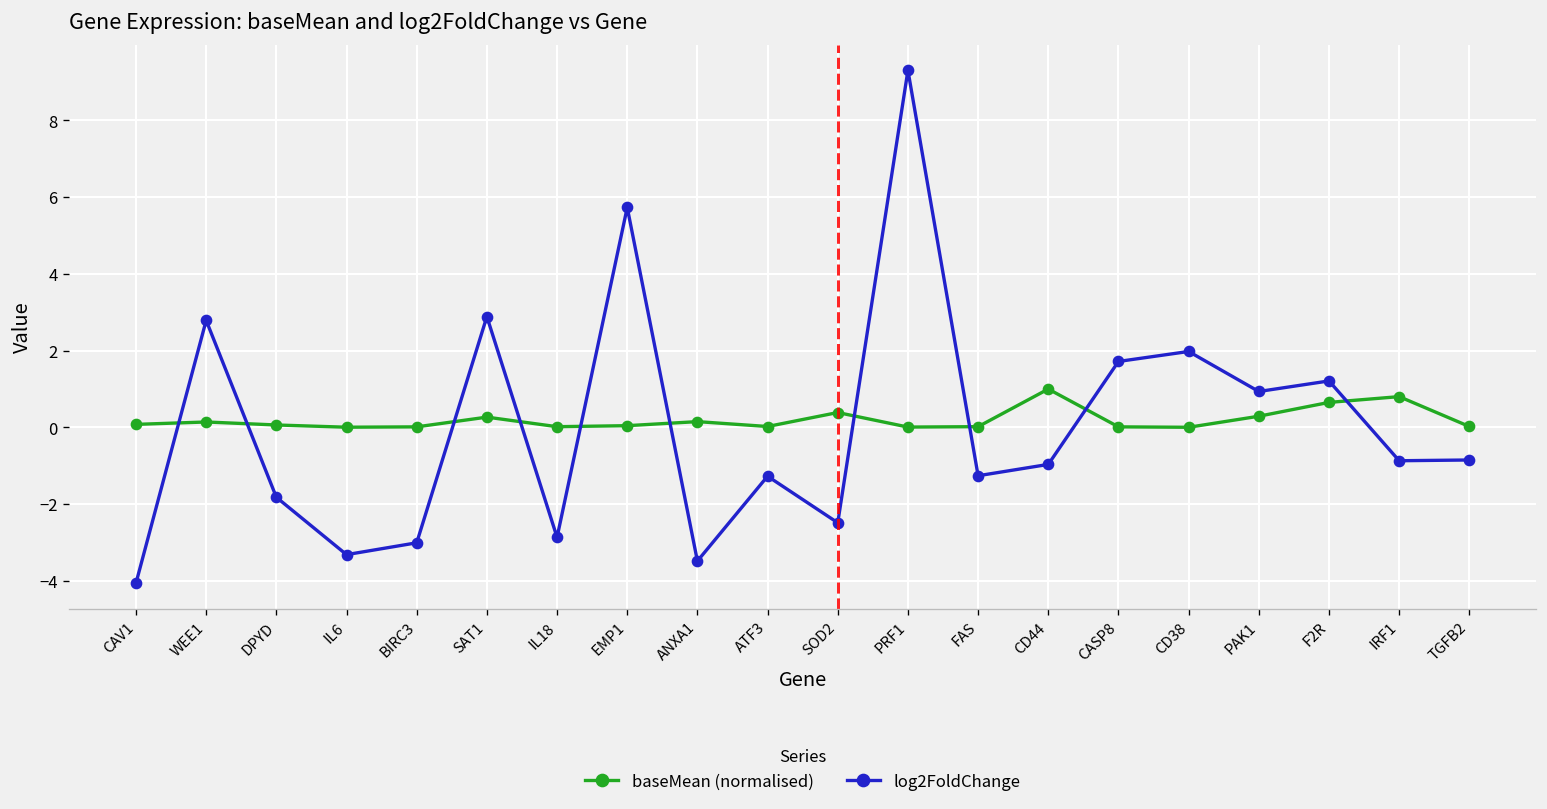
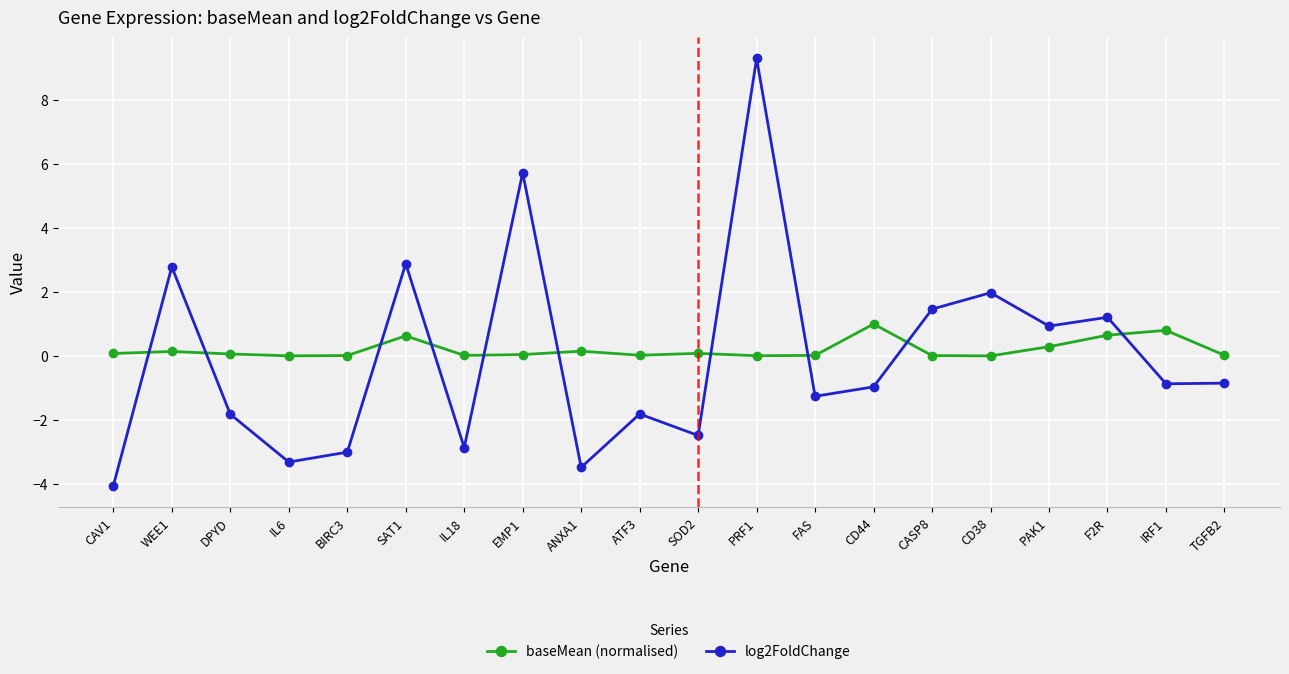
  {
    "baseMean (normalised)": {
      "CAV1": 0.1,
      "WEE1": 0.1,
      "DPYD": 0.1,
      "IL6": 0.0,
      "BIRC3": 0.0,
-     "SAT1": 0.3,
+     "SAT1": 0.6,
      "IL18": 0.0,
      "EMP1": 0.0,
      "ANXA1": 0.2,
      "ATF3": 0.0,
-     "SOD2": 0.4,
+     "SOD2": 0.1,
      "PRF1": 0.0,
      "FAS": 0.0,
      "CD44": 1.0,
      "CASP8": 0.0,
      "CD38": 0.0,
      "PAK1": 0.3,
      "F2R": 0.7,
      "IRF1": 0.8,
      "TGFB2": 0.0
    },
    "log2FoldChange": {
      "CAV1": -4.1,
      "WEE1": 2.8,
      "DPYD": -1.8,
      "IL6": -3.3,
      "BIRC3": -3.0,
      "SAT1": 2.9,
      "IL18": -2.9,
      "EMP1": 5.7,
      "ANXA1": -3.5,
-     "ATF3": -1.3,
+     "ATF3": -1.8,
      "SOD2": -2.5,
      "PRF1": 9.3,
      "FAS": -1.3,
      "CD44": -1.0,
-     "CASP8": 1.7,
+     "CASP8": 1.5,
      "CD38": 2.0,
      "PAK1": 0.9,
      "F2R": 1.2,
      "IRF1": -0.9,
      "TGFB2": -0.8
    }
  }
